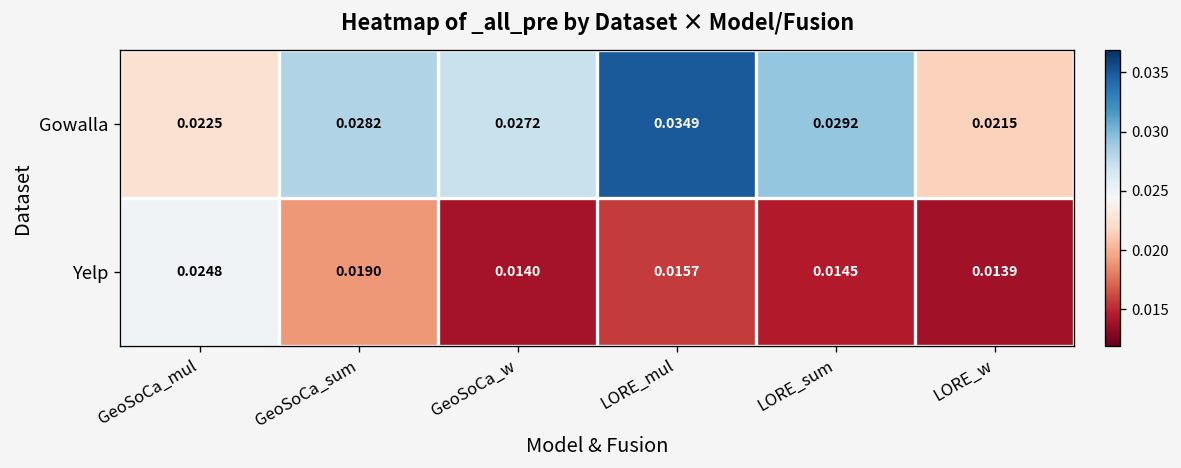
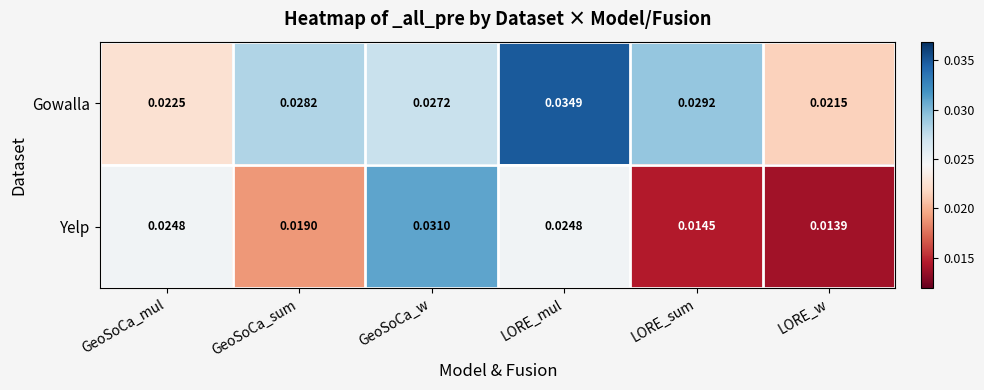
  {
    "Gowalla": {
      "GeoSoCa_mul": 0.0225,
      "GeoSoCa_sum": 0.0282,
      "GeoSoCa_w": 0.0272,
      "LORE_mul": 0.0349,
      "LORE_sum": 0.0292,
      "LORE_w": 0.0215
    },
    "Yelp": {
      "GeoSoCa_mul": 0.0248,
      "GeoSoCa_sum": 0.0190,
-     "GeoSoCa_w": 0.0140,
-     "LORE_mul": 0.0157,
+     "GeoSoCa_w": 0.0310,
+     "LORE_mul": 0.0248,
      "LORE_sum": 0.0145,
      "LORE_w": 0.0139
    }
  }
